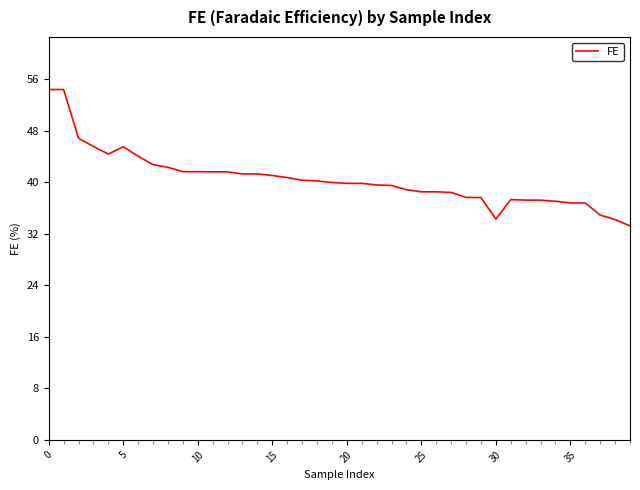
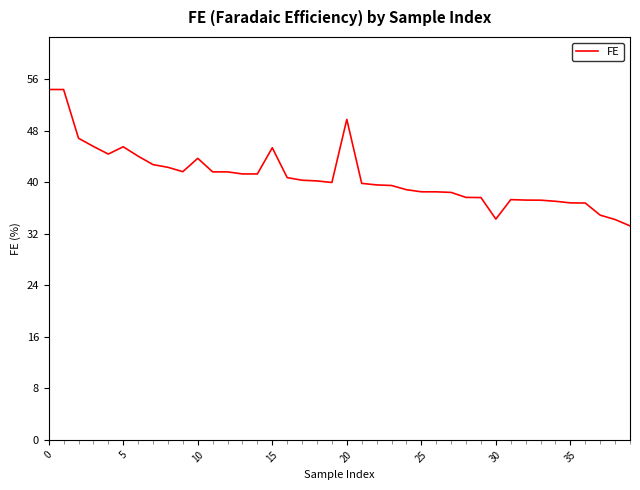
  {
    "0": 54,
    "5": 46,
-   "10": 42,
-   "15": 41,
-   "20": 40,
+   "10": 44,
+   "15": 45,
+   "20": 50,
    "25": 39,
    "30": 34,
    "35": 37
  }
